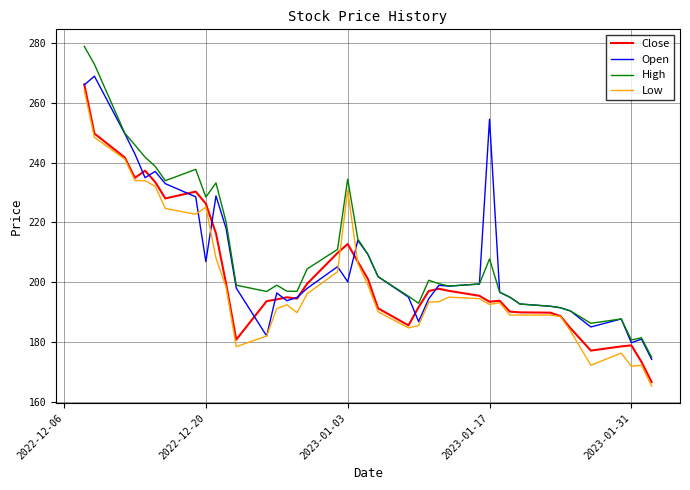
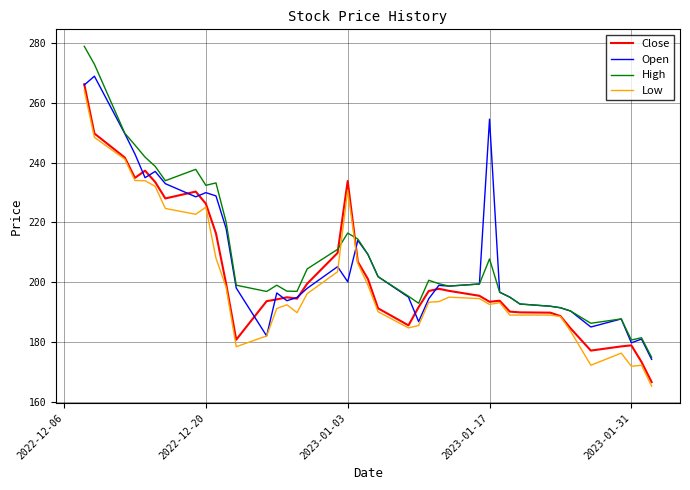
  {
    "Close": {
      "2022-12-20": 226,
-     "2023-01-03": 213,
+     "2023-01-03": 234,
      "2023-01-17": 193,
      "2023-01-31": 179
    },
    "Open": {
-     "2022-12-20": 207,
+     "2022-12-20": 230,
      "2023-01-03": 200,
      "2023-01-17": 255,
      "2023-01-31": 180
    },
    "High": {
-     "2022-12-20": 229,
-     "2023-01-03": 235,
+     "2022-12-20": 232,
+     "2023-01-03": 216,
      "2023-01-17": 208,
      "2023-01-31": 181
    },
    "Low": {
      "2022-12-20": 225,
      "2023-01-03": 231,
      "2023-01-17": 193,
      "2023-01-31": 172
    }
  }
